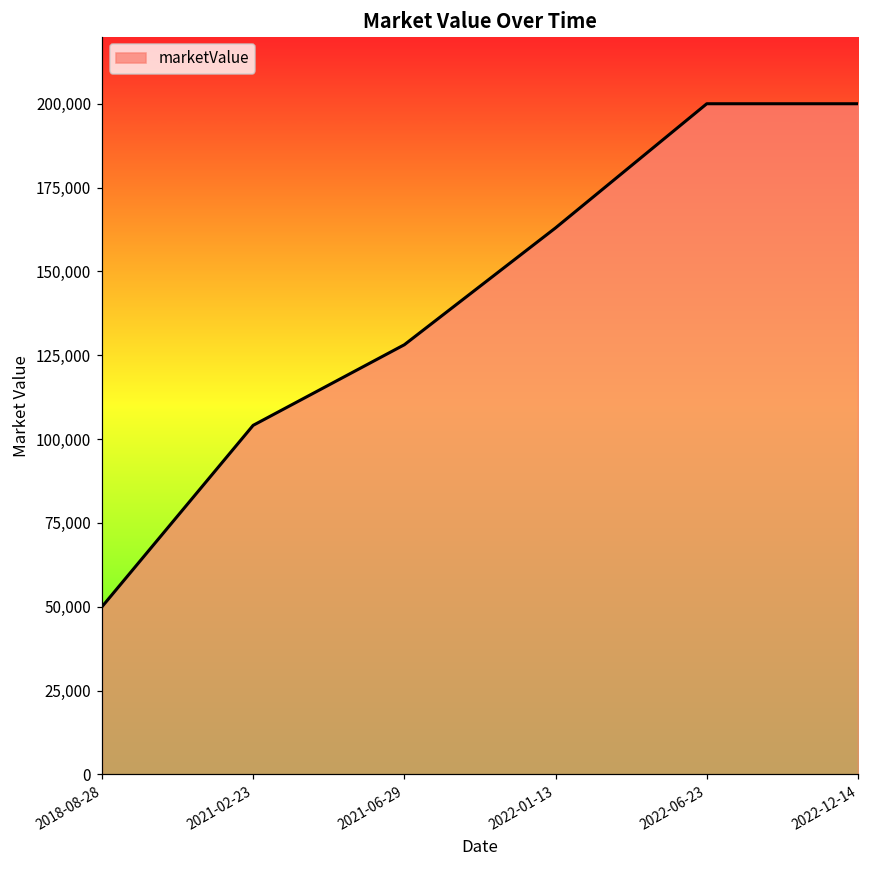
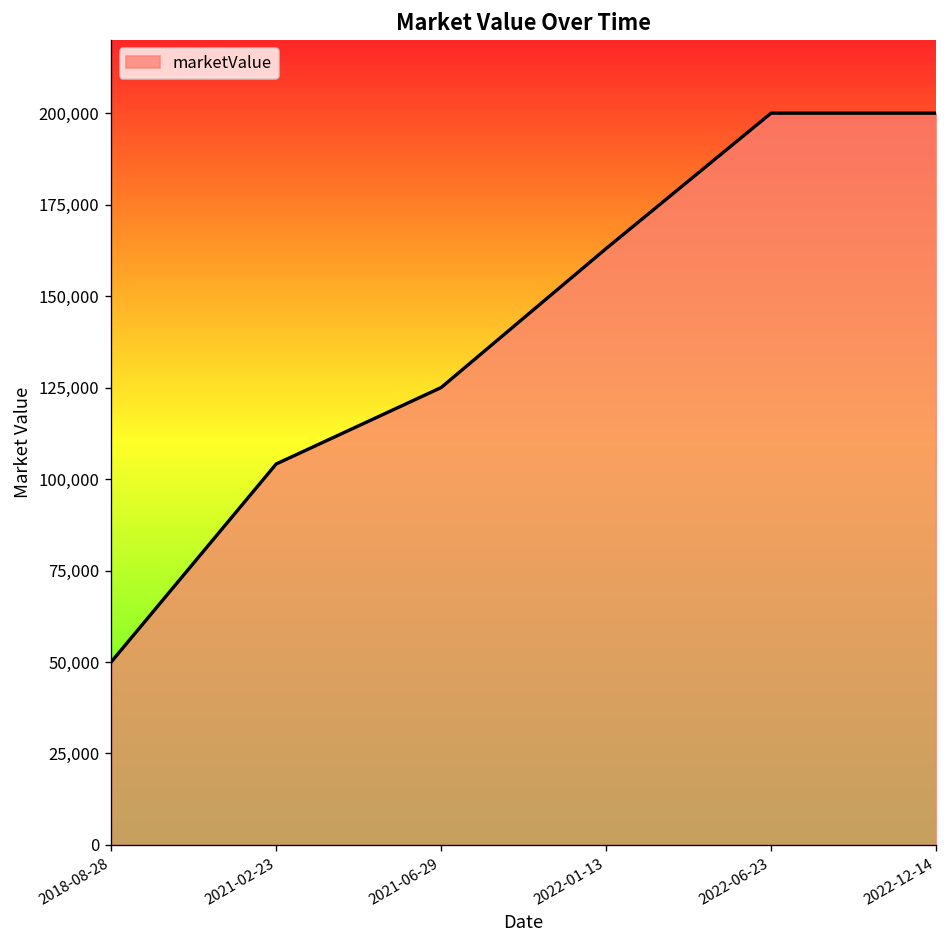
  {
    "2018-08-28": "50,000",
    "2021-02-23": "104,000",
-   "2021-06-29": "128,000",
+   "2021-06-29": "125,000",
    "2022-01-13": "163,000",
    "2022-06-23": "200,000",
    "2022-12-14": "200,000"
  }
